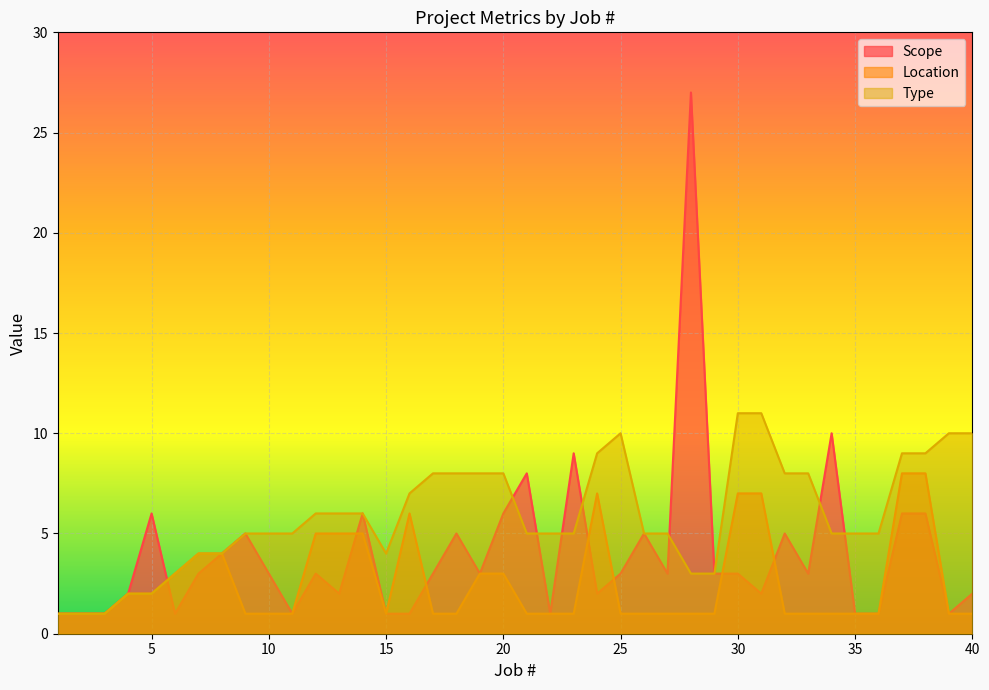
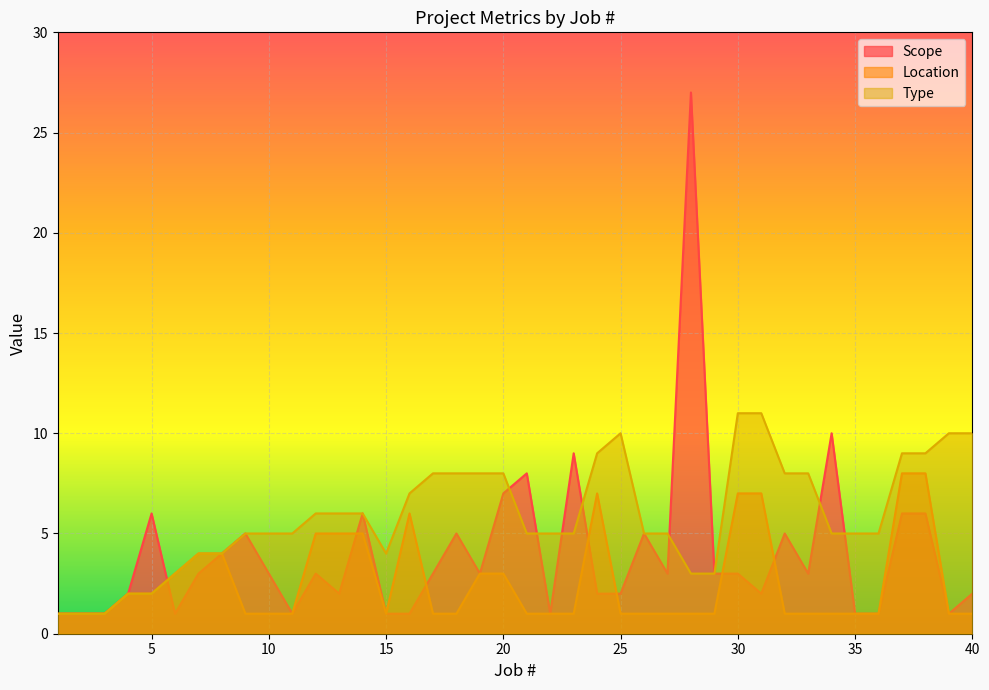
  {
    "Scope": {
      "5": 6,
      "10": 3,
-     "20": 6,
-     "25": 3,
+     "20": 7,
+     "25": 2,
      "30": 3,
      "40": 2
    }
  }
